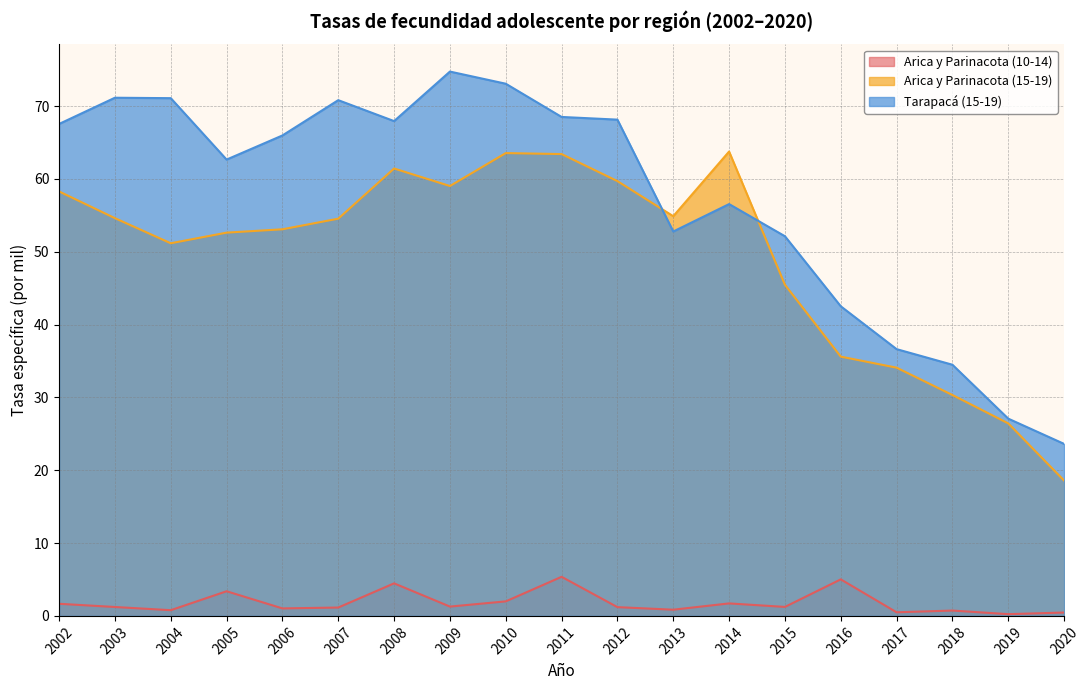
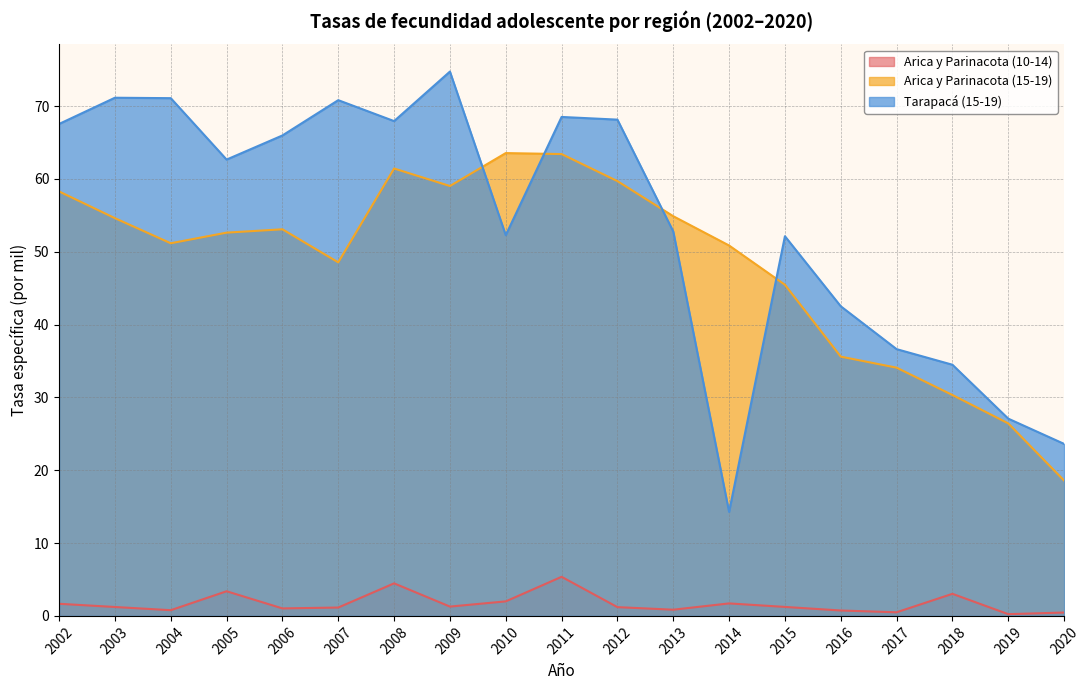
  {
    "Arica y Parinacota (10-14)": {
      "2002": 2,
      "2003": 1,
      "2004": 1,
      "2005": 3,
      "2006": 1,
      "2007": 1,
      "2008": 4,
      "2009": 1,
      "2010": 2,
      "2011": 5,
      "2012": 1,
      "2013": 1,
      "2014": 2,
      "2015": 1,
-     "2016": 5,
+     "2016": 1,
      "2017": 0,
-     "2018": 1,
+     "2018": 3,
      "2019": 0,
      "2020": 0
    },
    "Arica y Parinacota (15-19)": {
      "2002": 58,
      "2003": 55,
      "2004": 51,
      "2005": 53,
      "2006": 53,
-     "2007": 55,
+     "2007": 49,
      "2008": 61,
      "2009": 59,
      "2010": 64,
      "2011": 63,
      "2012": 60,
      "2013": 55,
-     "2014": 64,
+     "2014": 51,
      "2015": 45,
      "2016": 36,
      "2017": 34,
      "2018": 30,
      "2019": 26,
      "2020": 19
    },
    "Tarapacá (15-19)": {
      "2002": 68,
      "2003": 71,
      "2004": 71,
      "2005": 63,
      "2006": 66,
      "2007": 71,
      "2008": 68,
      "2009": 75,
-     "2010": 73,
+     "2010": 52,
      "2011": 69,
      "2012": 68,
      "2013": 53,
-     "2014": 57,
+     "2014": 14,
      "2015": 52,
      "2016": 43,
      "2017": 37,
      "2018": 34,
      "2019": 27,
      "2020": 24
    }
  }
